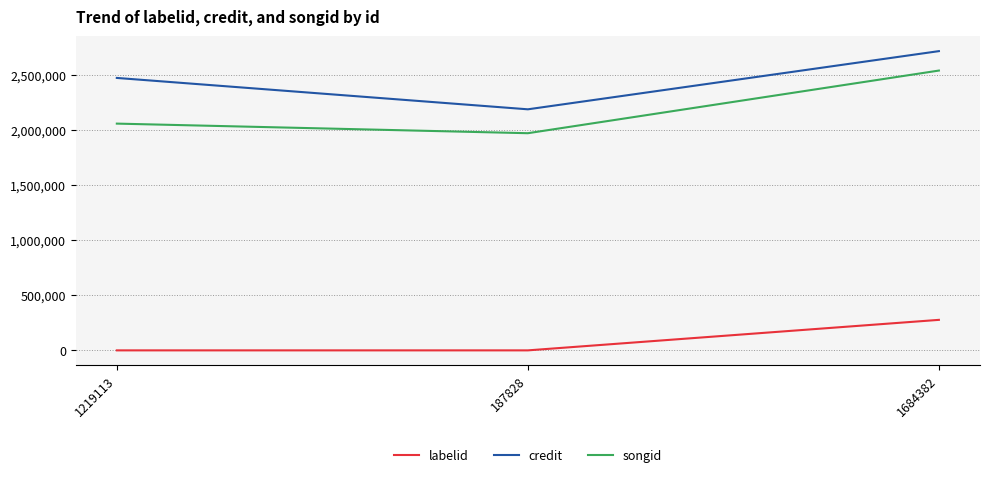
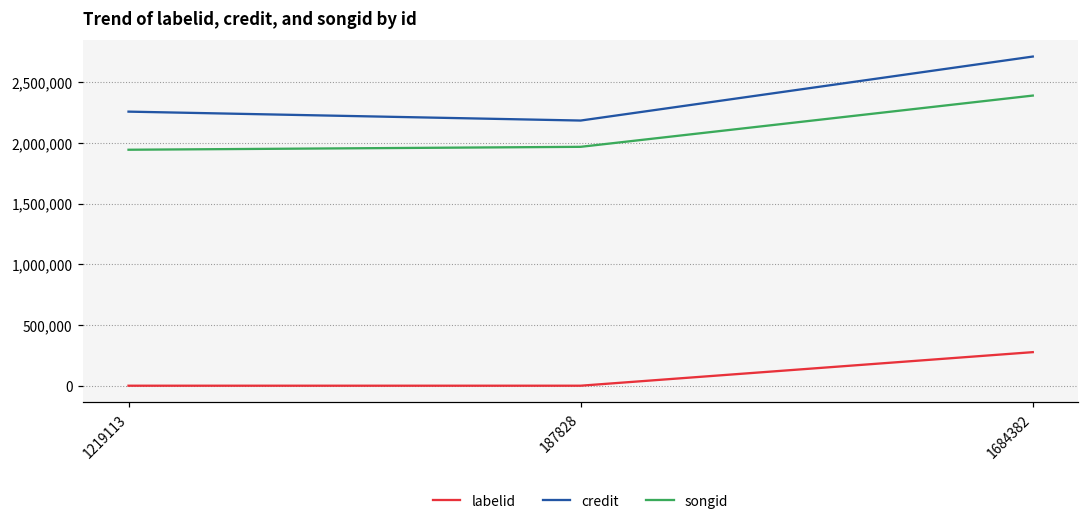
  {
    "labelid": {
      "1219113": "0",
      "187828": "0",
      "1684382": "280,000"
    },
    "credit": {
-     "1219113": "2,470,000",
+     "1219113": "2,260,000",
      "187828": "2,190,000",
      "1684382": "2,710,000"
    },
    "songid": {
-     "1219113": "2,060,000",
+     "1219113": "1,950,000",
      "187828": "1,970,000",
-     "1684382": "2,540,000"
+     "1684382": "2,390,000"
    }
  }
